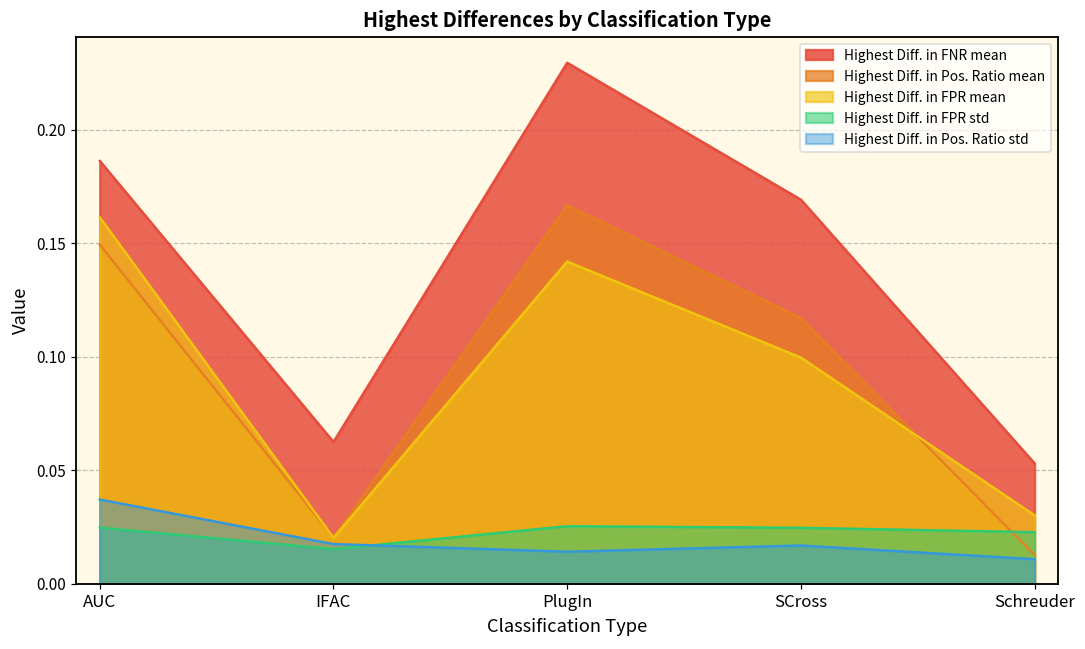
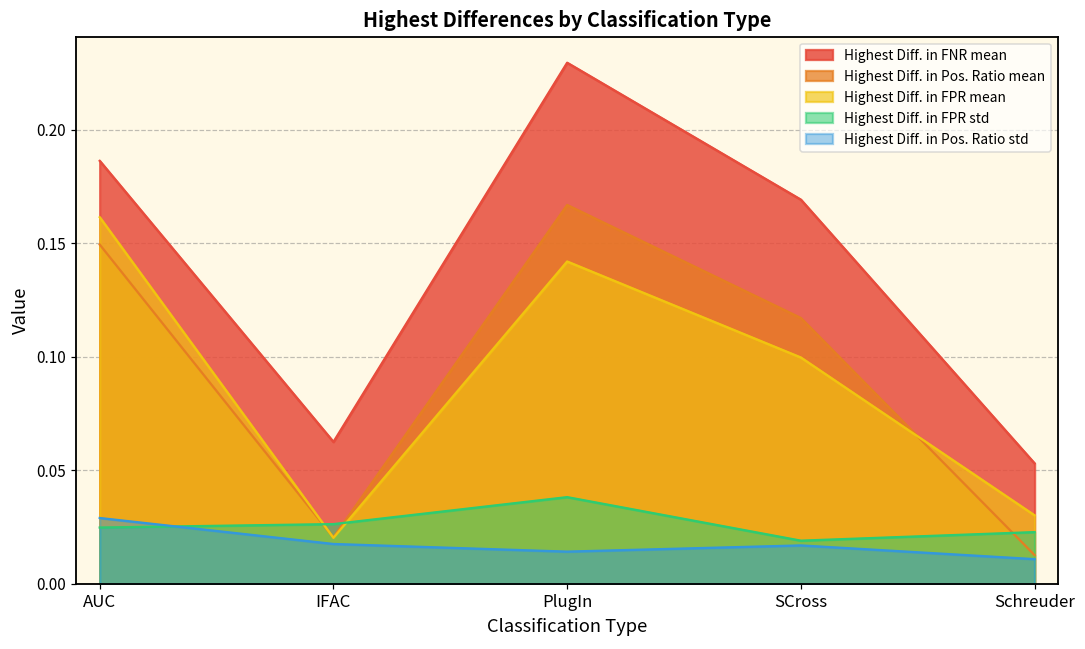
  {
    "Highest Diff. in FPR mean": {
      "AUC": 0.162,
      "PlugIn": 0.142,
      "SCross": 0.100,
      "Schreuder": 0.030
    },
    "Highest Diff. in FPR std": {
      "AUC": 0.025,
-     "IFAC": 0.015,
-     "PlugIn": 0.025,
-     "SCross": 0.025,
+     "IFAC": 0.026,
+     "PlugIn": 0.038,
+     "SCross": 0.019,
      "Schreuder": 0.023
    },
    "Highest Diff. in Pos. Ratio std": {
-     "AUC": 0.037,
+     "AUC": 0.029,
      "IFAC": 0.018,
      "PlugIn": 0.014,
      "SCross": 0.017,
      "Schreuder": 0.011
    }
  }
